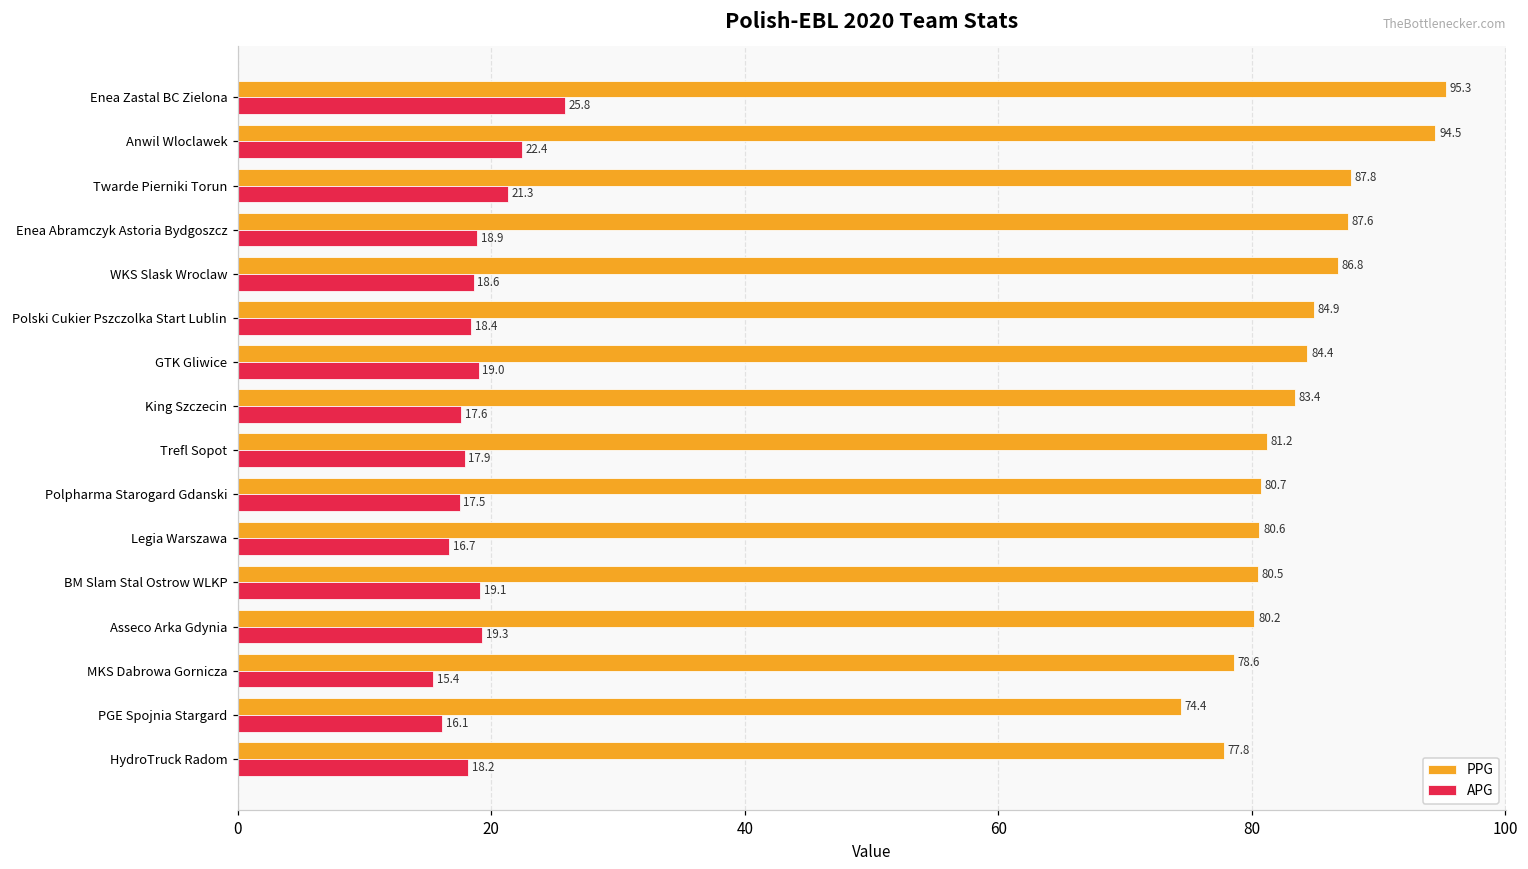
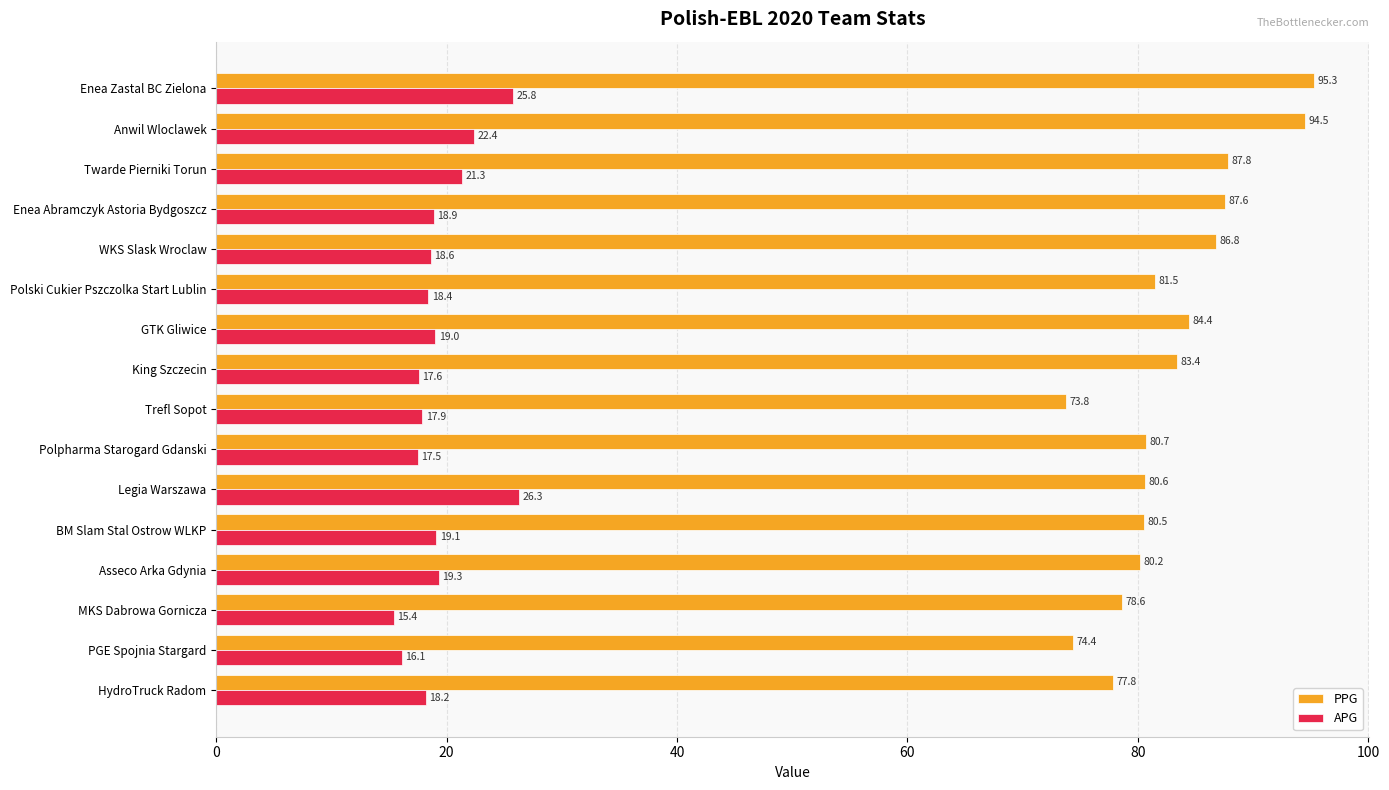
  {
    "PPG": {
      "Enea Zastal BC Zielona": 95.3,
      "Anwil Wloclawek": 94.5,
      "Twarde Pierniki Torun": 87.8,
      "Enea Abramczyk Astoria Bydgoszcz": 87.6,
      "WKS Slask Wroclaw": 86.8,
-     "Polski Cukier Pszczolka Start Lublin": 84.9,
+     "Polski Cukier Pszczolka Start Lublin": 81.5,
      "GTK Gliwice": 84.4,
      "King Szczecin": 83.4,
-     "Trefl Sopot": 81.2,
+     "Trefl Sopot": 73.8,
      "Polpharma Starogard Gdanski": 80.7,
      "Legia Warszawa": 80.6,
      "BM Slam Stal Ostrow WLKP": 80.5,
      "Asseco Arka Gdynia": 80.2,
      "MKS Dabrowa Gornicza": 78.6,
      "PGE Spojnia Stargard": 74.4,
      "HydroTruck Radom": 77.8
    },
    "APG": {
      "Enea Zastal BC Zielona": 25.8,
      "Anwil Wloclawek": 22.4,
      "Twarde Pierniki Torun": 21.3,
      "Enea Abramczyk Astoria Bydgoszcz": 18.9,
      "WKS Slask Wroclaw": 18.6,
      "Polski Cukier Pszczolka Start Lublin": 18.4,
      "GTK Gliwice": 19.0,
      "King Szczecin": 17.6,
      "Trefl Sopot": 17.9,
      "Polpharma Starogard Gdanski": 17.5,
-     "Legia Warszawa": 16.7,
+     "Legia Warszawa": 26.3,
      "BM Slam Stal Ostrow WLKP": 19.1,
      "Asseco Arka Gdynia": 19.3,
      "MKS Dabrowa Gornicza": 15.4,
      "PGE Spojnia Stargard": 16.1,
      "HydroTruck Radom": 18.2
    }
  }
